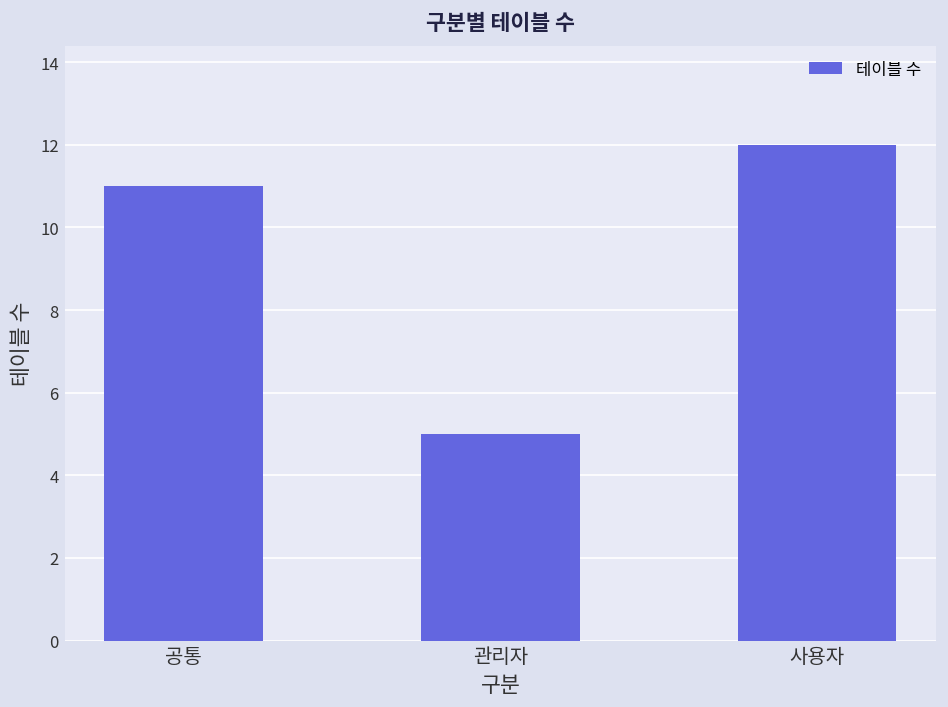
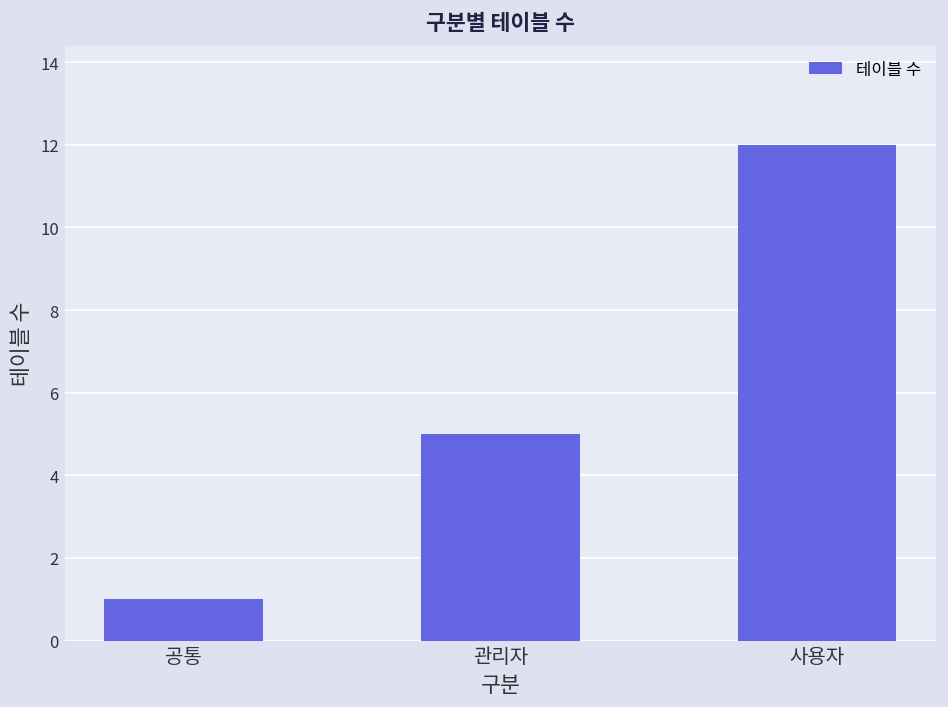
  {
-   "공통": 11,
+   "공통": 1,
    "관리자": 5,
    "사용자": 12
  }
